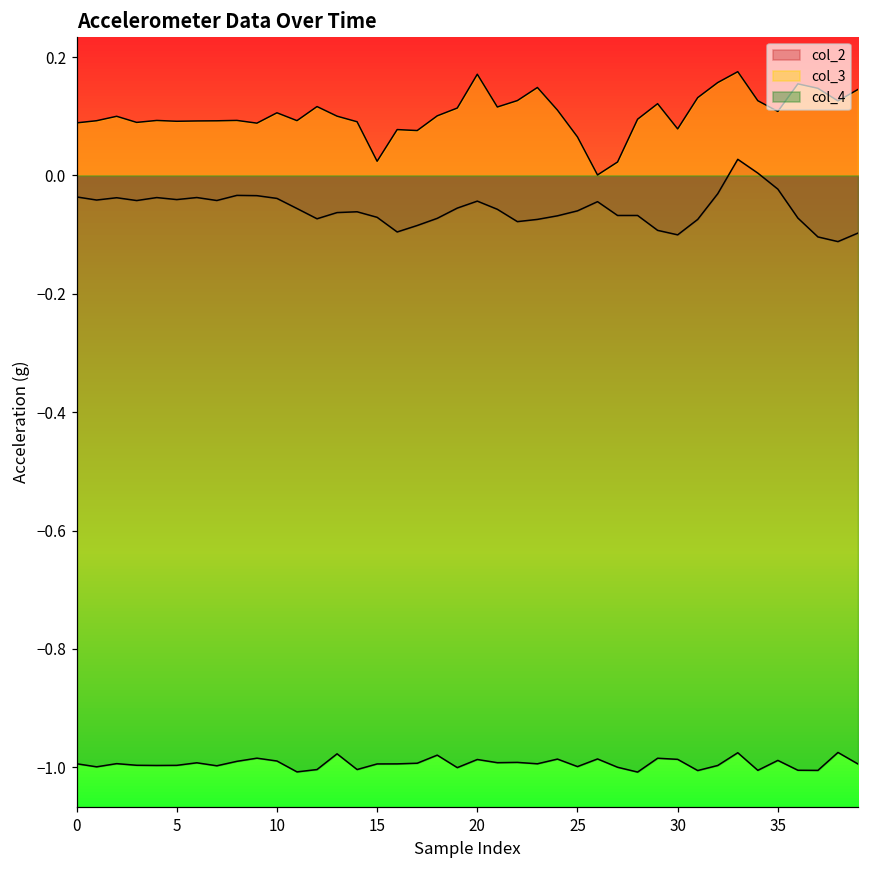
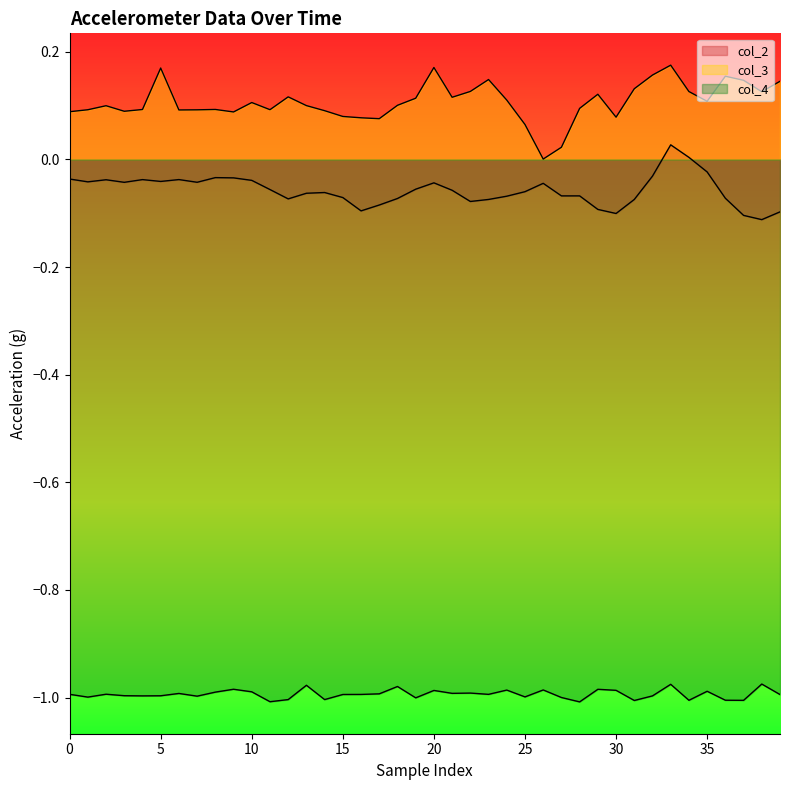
  {
    "col_3": {
      "0": 0.09,
-     "5": 0.09,
+     "5": 0.17,
      "10": 0.11,
-     "15": 0.02,
+     "15": 0.08,
      "20": 0.17,
      "25": 0.06,
      "30": 0.08,
      "35": 0.11
    }
  }
